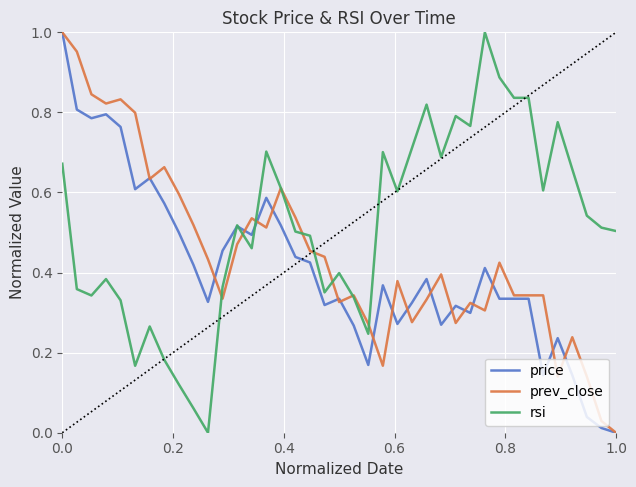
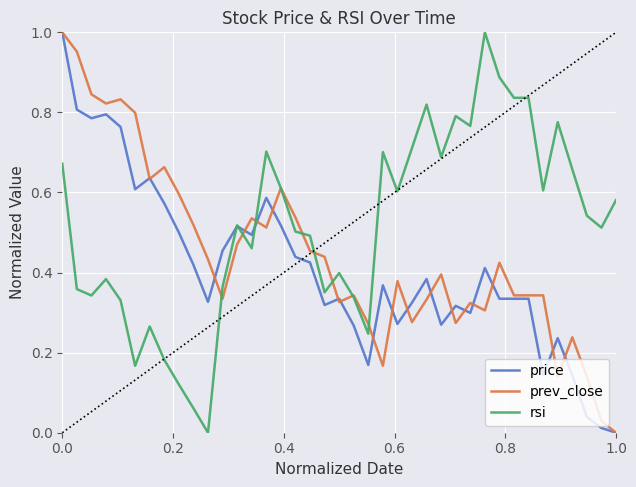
  {
    "rsi": {
      "0.0": 0.67,
-     "1.0": 0.50
+     "1.0": 0.58
    }
  }
